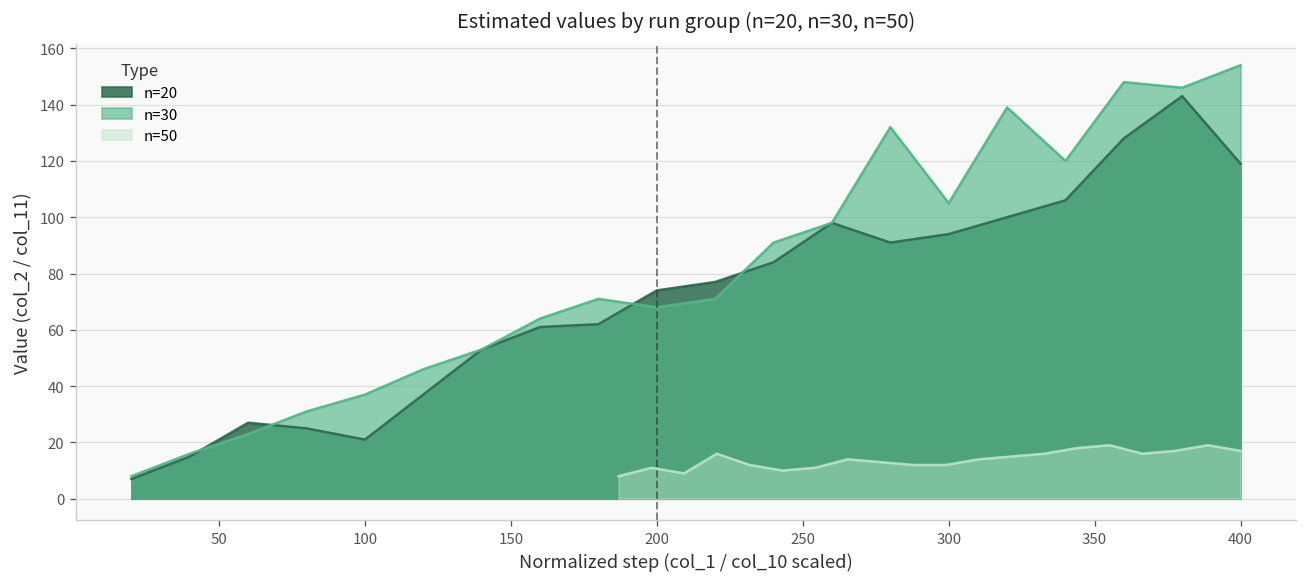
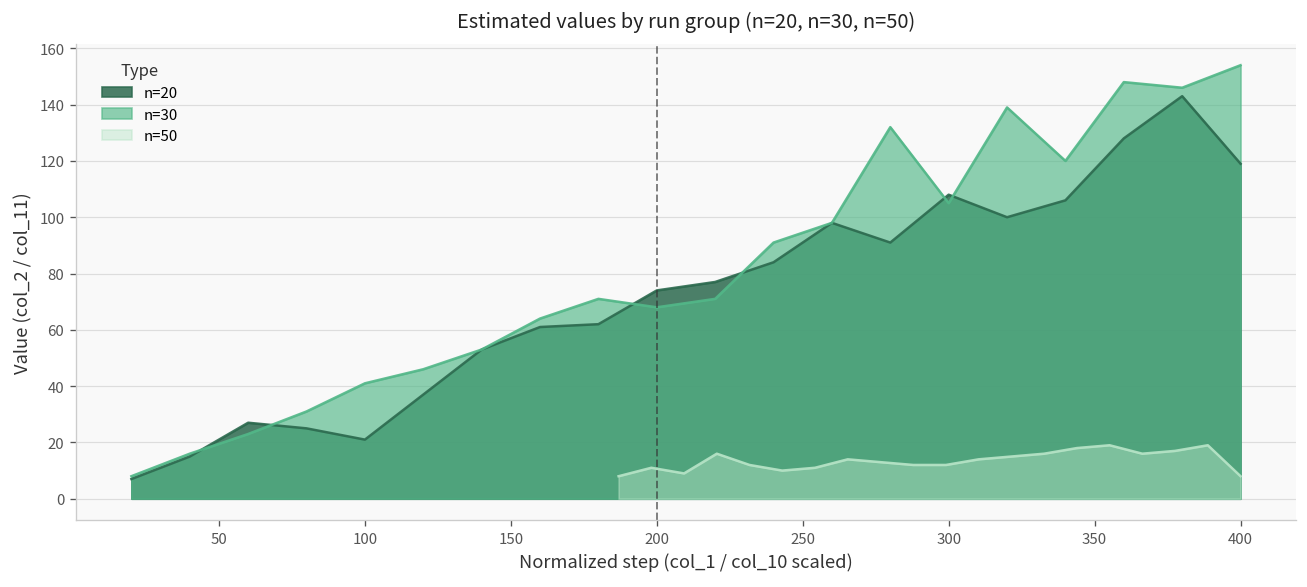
  {
    "n=20": {
      "100": 21,
      "200": 74,
-     "300": 94,
+     "300": 108,
      "400": 119
    },
    "n=30": {
-     "100": 37,
+     "100": 41,
      "200": 68,
      "300": 105,
      "400": 154
    },
    "n=50": {
-     "400": 17
+     "400": 8
    }
  }
